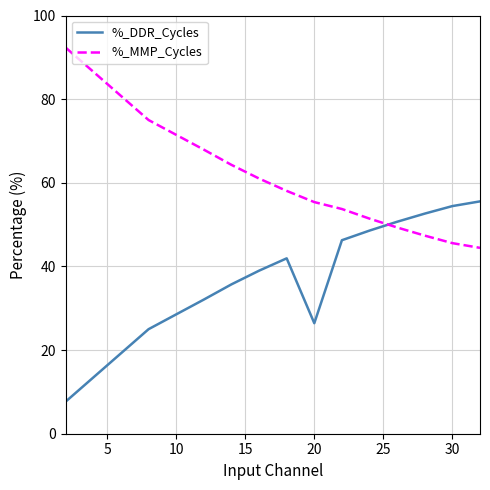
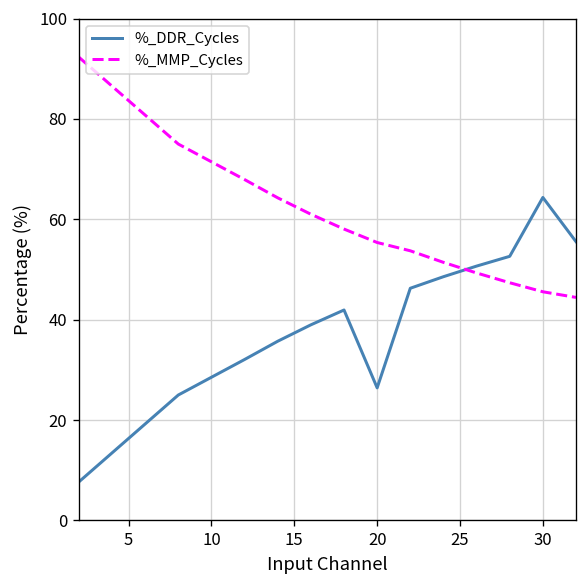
  {
    "%_DDR_Cycles": {
      "20": 26,
-     "30": 54
+     "30": 64
    },
    "%_MMP_Cycles": {
      "20": 55,
      "30": 46
    }
  }
